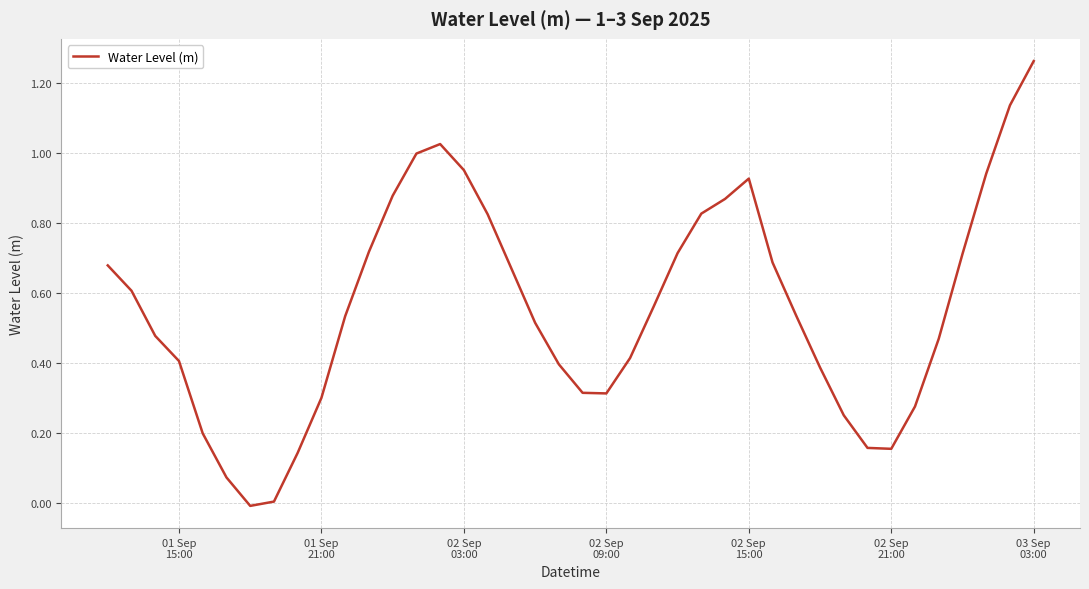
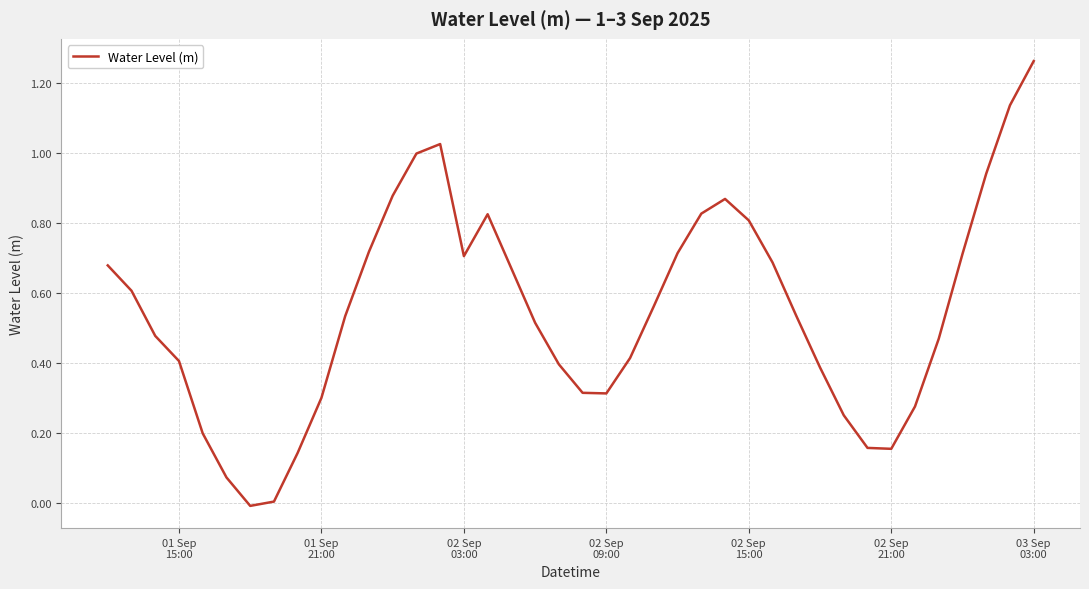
  {
    "01 Sep 15:00": 0.41,
    "01 Sep 21:00": 0.30,
-   "02 Sep 03:00": 0.95,
+   "02 Sep 03:00": 0.71,
    "02 Sep 09:00": 0.31,
-   "02 Sep 15:00": 0.93,
+   "02 Sep 15:00": 0.81,
    "02 Sep 21:00": 0.16,
    "03 Sep 03:00": 1.26
  }
